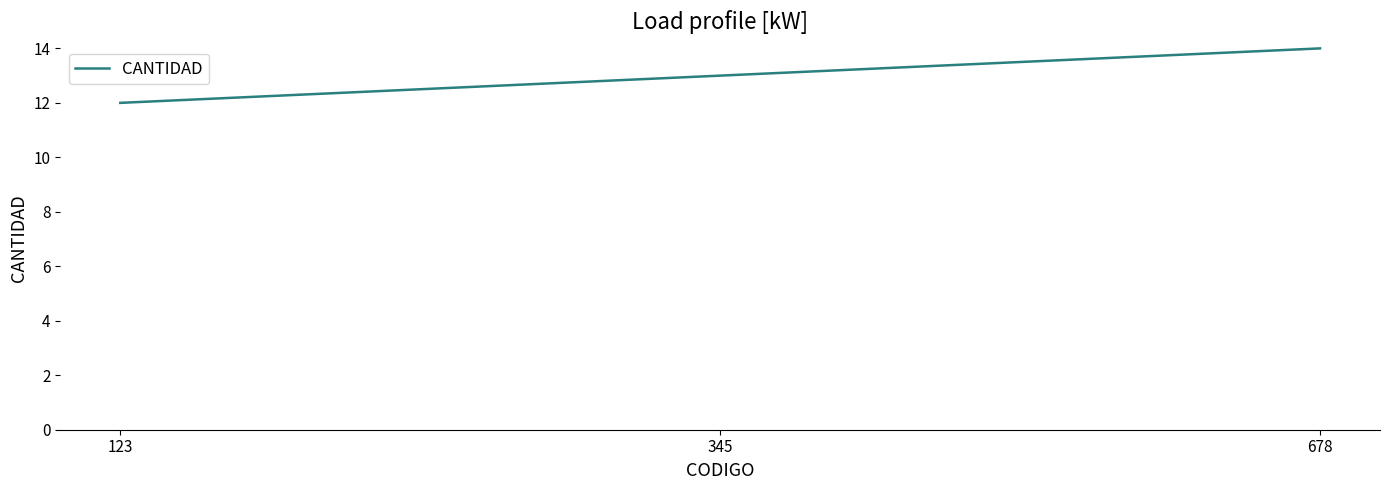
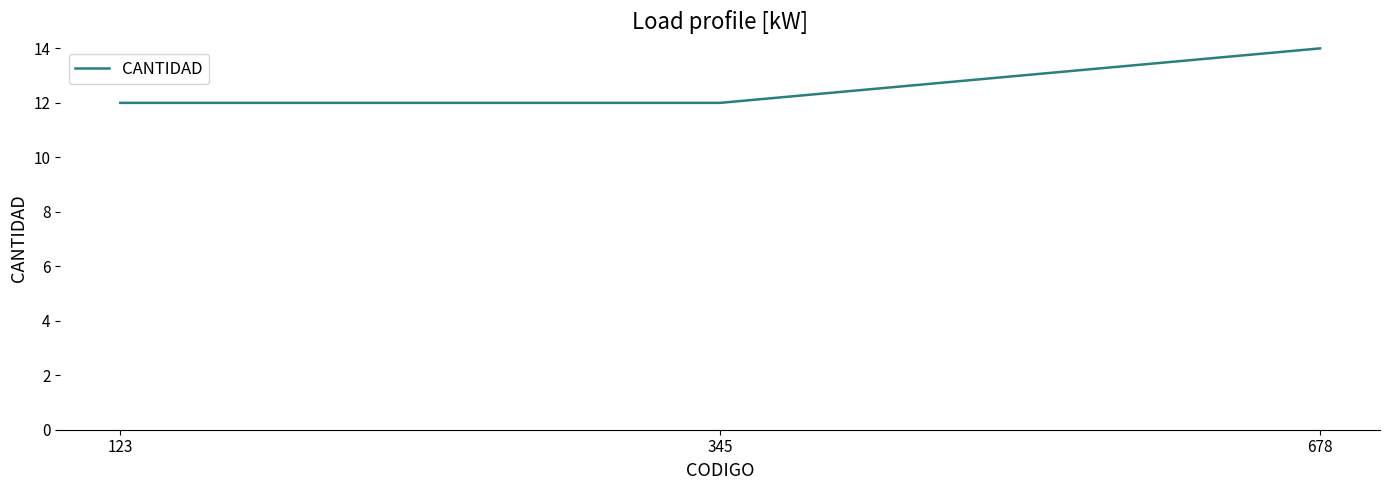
  {
    "123": 12,
-   "345": 13,
+   "345": 12,
    "678": 14
  }
